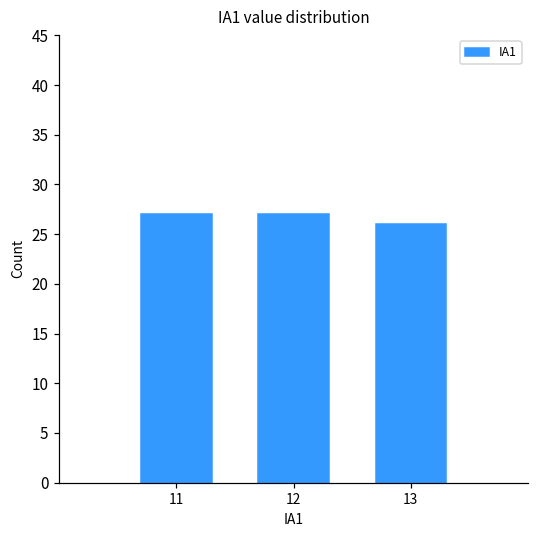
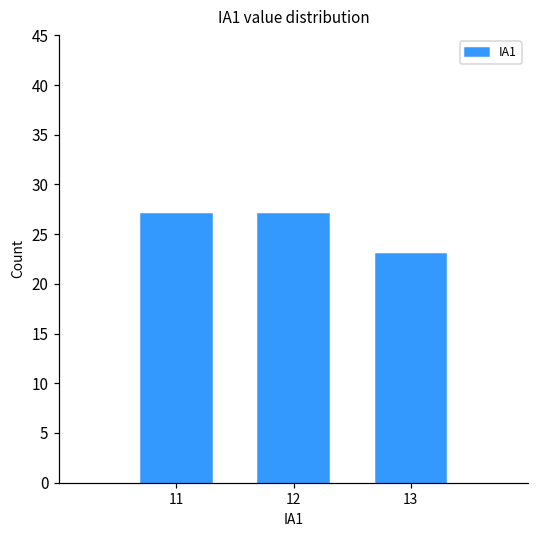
  {
    "11": 27,
    "12": 27,
-   "13": 26
+   "13": 23
  }
